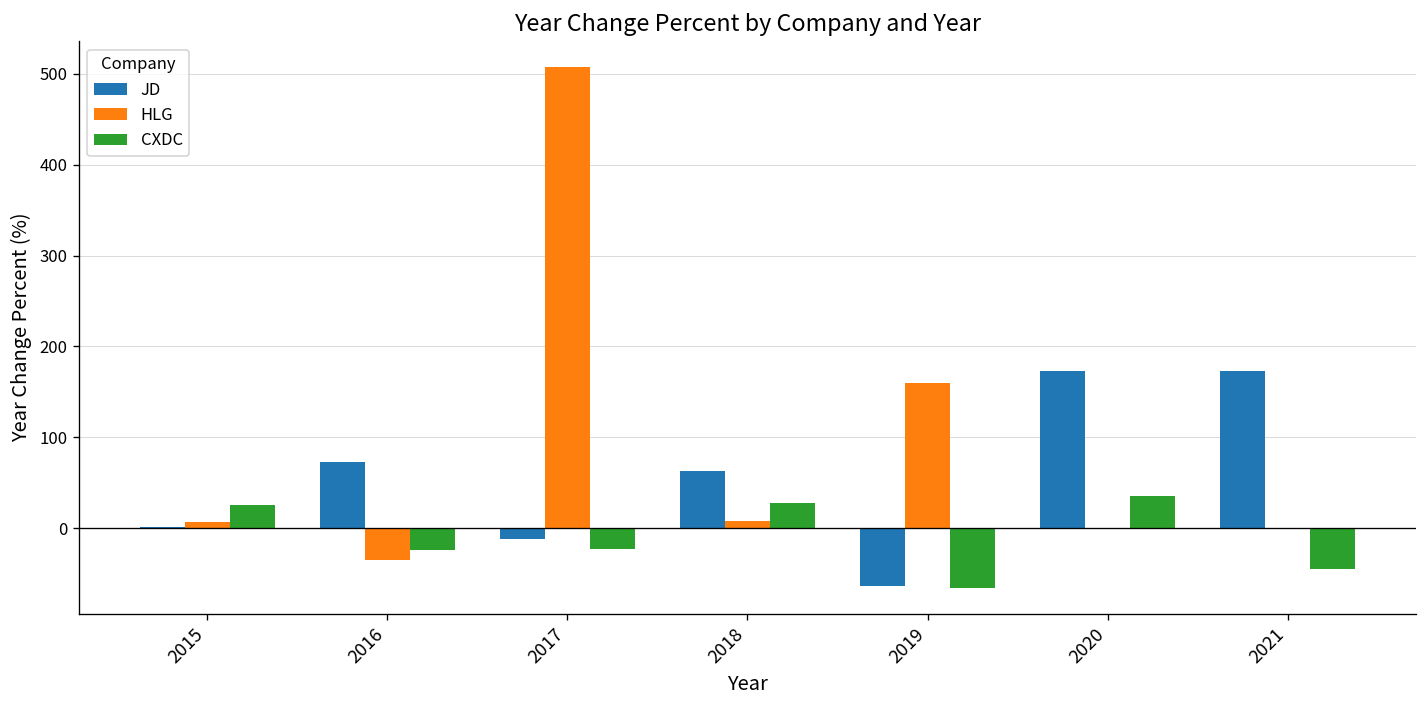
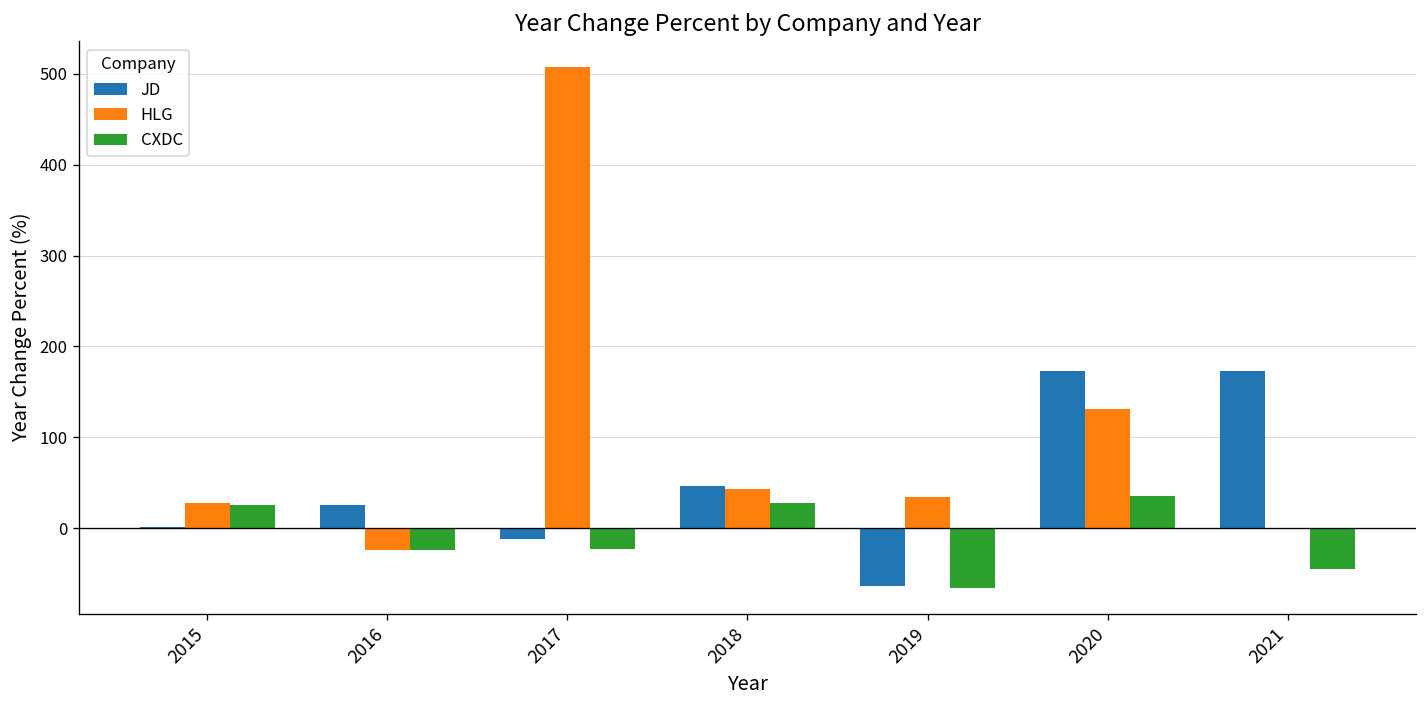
  {
    "JD": {
-     "2016": 70,
+     "2016": 30,
      "2017": -10,
-     "2018": 60,
+     "2018": 50,
      "2019": -60,
      "2020": 170,
      "2021": 170
    },
    "HLG": {
-     "2015": 10,
-     "2016": -40,
+     "2015": 30,
+     "2016": -20,
      "2017": 510,
-     "2018": 10,
-     "2019": 160,
-     "2020": 0,
+     "2018": 40,
+     "2019": 30,
+     "2020": 130,
      "2021": 0
    },
    "CXDC": {
      "2015": 30,
      "2016": -20,
      "2017": -20,
      "2018": 30,
      "2019": -70,
      "2020": 40,
      "2021": -40
    }
  }
